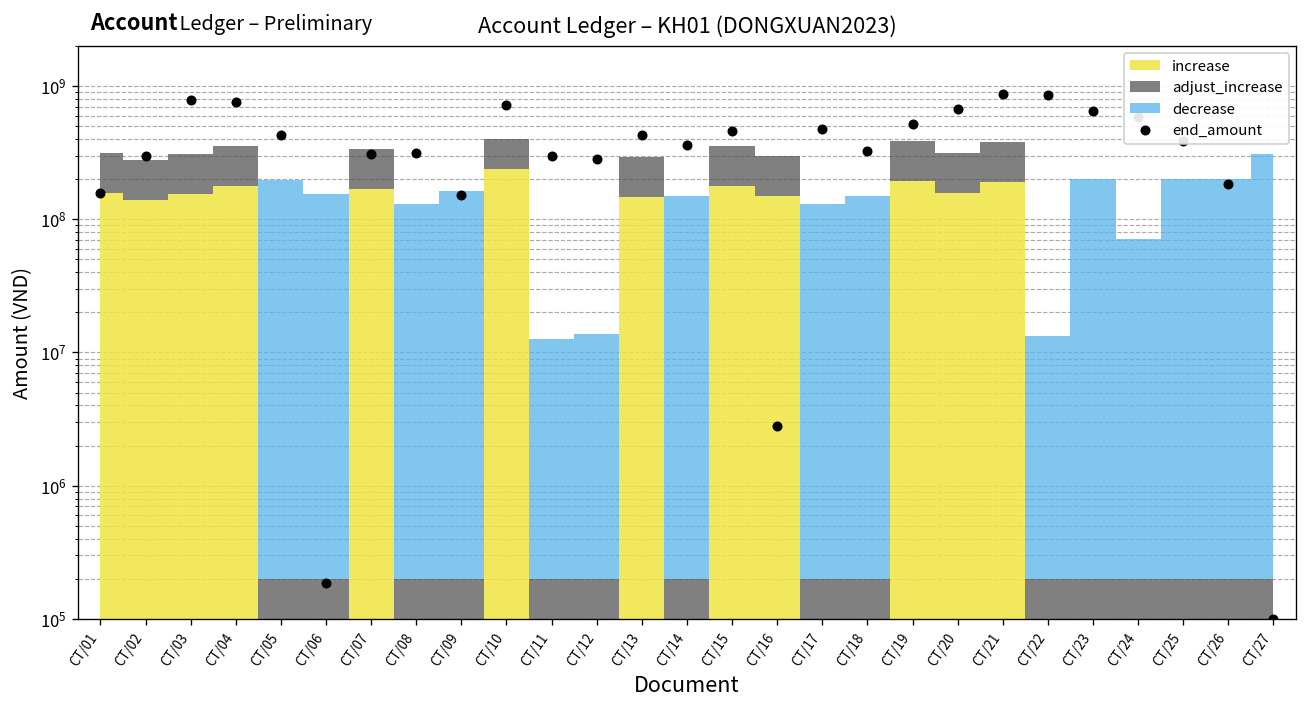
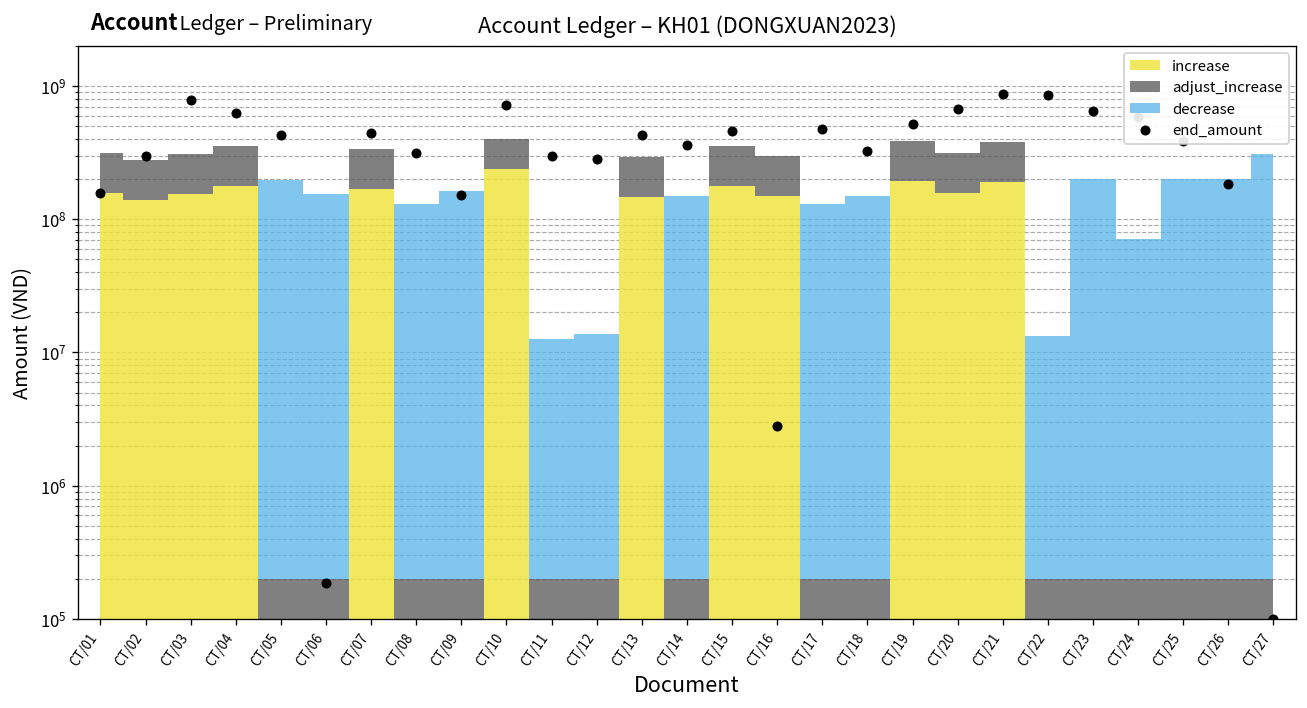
  {
    "end_amount": {
      "CT/02": 300000000,
      "CT/03": 800000000,
-     "CT/04": 800000000,
+     "CT/04": 600000000,
      "CT/05": 430000000,
      "CT/06": 190000,
-     "CT/07": 310000000,
+     "CT/07": 450000000,
      "CT/08": 320000000,
      "CT/09": 150000000,
      "CT/10": 700000000,
      "CT/11": 300000000,
      "CT/12": 280000000,
      "CT/13": 430000000,
      "CT/14": 360000000,
      "CT/15": 460000000,
      "CT/16": 2800000,
      "CT/17": 480000000,
      "CT/18": 330000000,
      "CT/19": 500000000,
      "CT/20": 700000000,
      "CT/21": 900000000,
      "CT/22": 900000000,
      "CT/23": 700000000,
      "CT/26": 180000000
    }
  }
